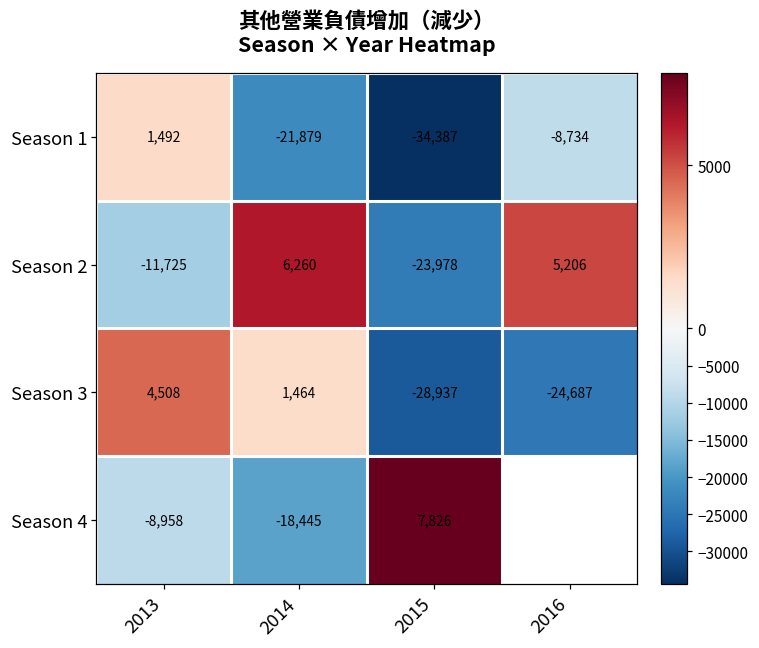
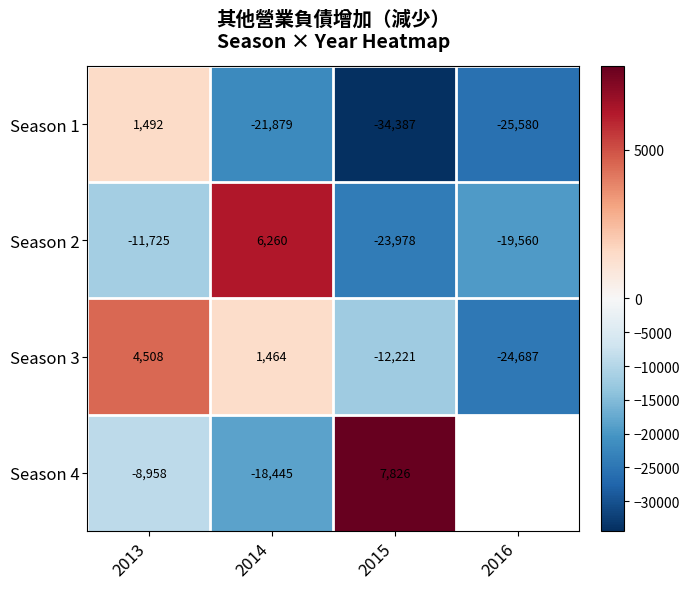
  {
    "Season 1": {
      "2013": "1,492",
      "2014": "-21,879",
      "2015": "-34,387",
-     "2016": "-8,734"
+     "2016": "-25,580"
    },
    "Season 2": {
      "2013": "-11,725",
      "2014": "6,260",
      "2015": "-23,978",
-     "2016": "5,206"
+     "2016": "-19,560"
    },
    "Season 3": {
      "2013": "4,508",
      "2014": "1,464",
-     "2015": "-28,937",
+     "2015": "-12,221",
      "2016": "-24,687"
    },
    "Season 4": {
      "2013": "-8,958",
      "2014": "-18,445",
      "2015": "7,826"
    }
  }
